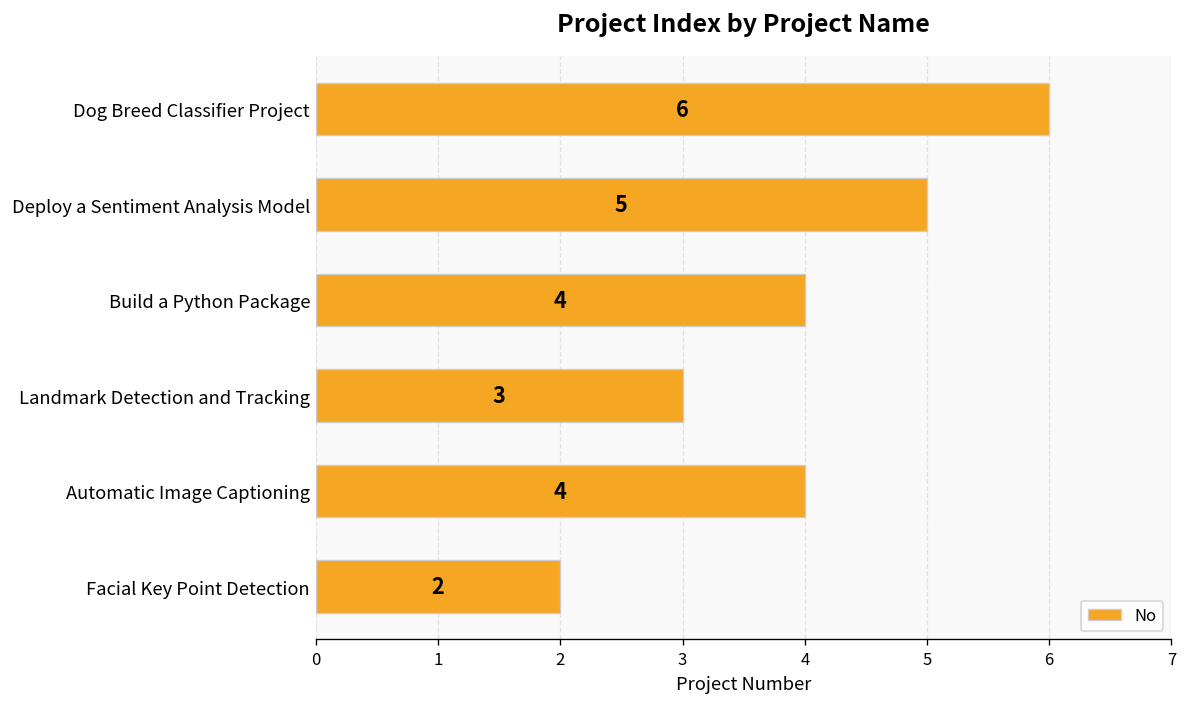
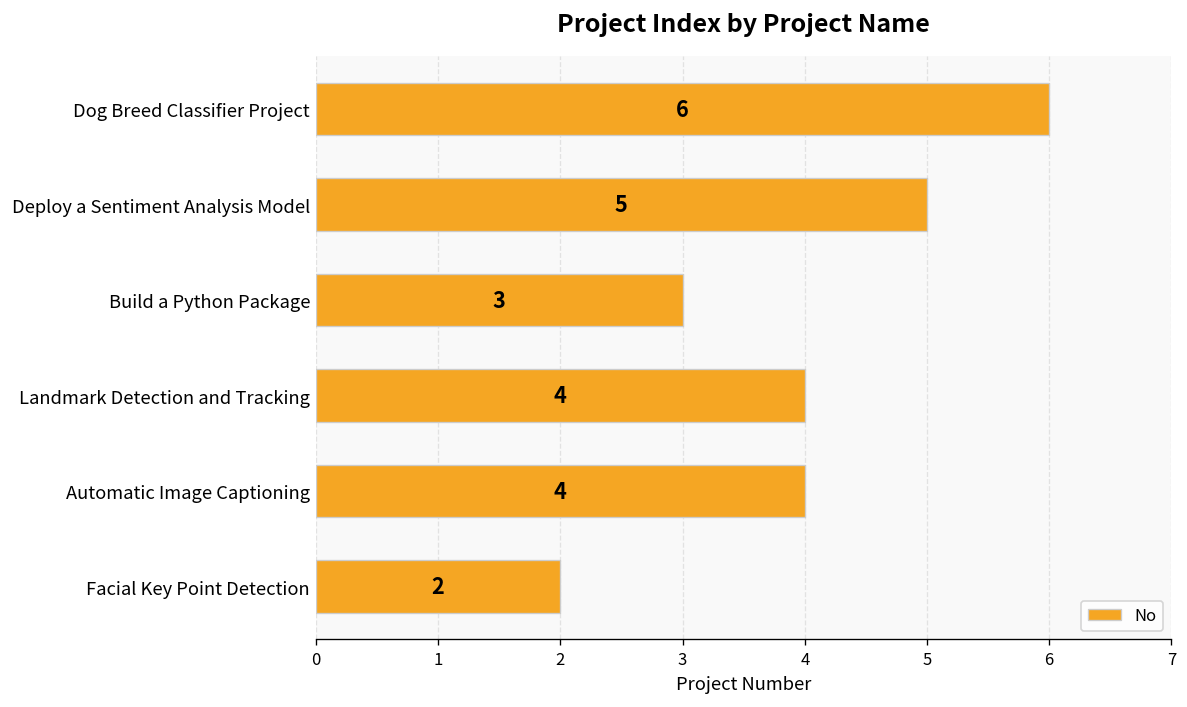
  {
    "Dog Breed Classifier Project": 6,
    "Deploy a Sentiment Analysis Model": 5,
-   "Build a Python Package": 4,
-   "Landmark Detection and Tracking": 3,
+   "Build a Python Package": 3,
+   "Landmark Detection and Tracking": 4,
    "Automatic Image Captioning": 4,
    "Facial Key Point Detection": 2
  }
